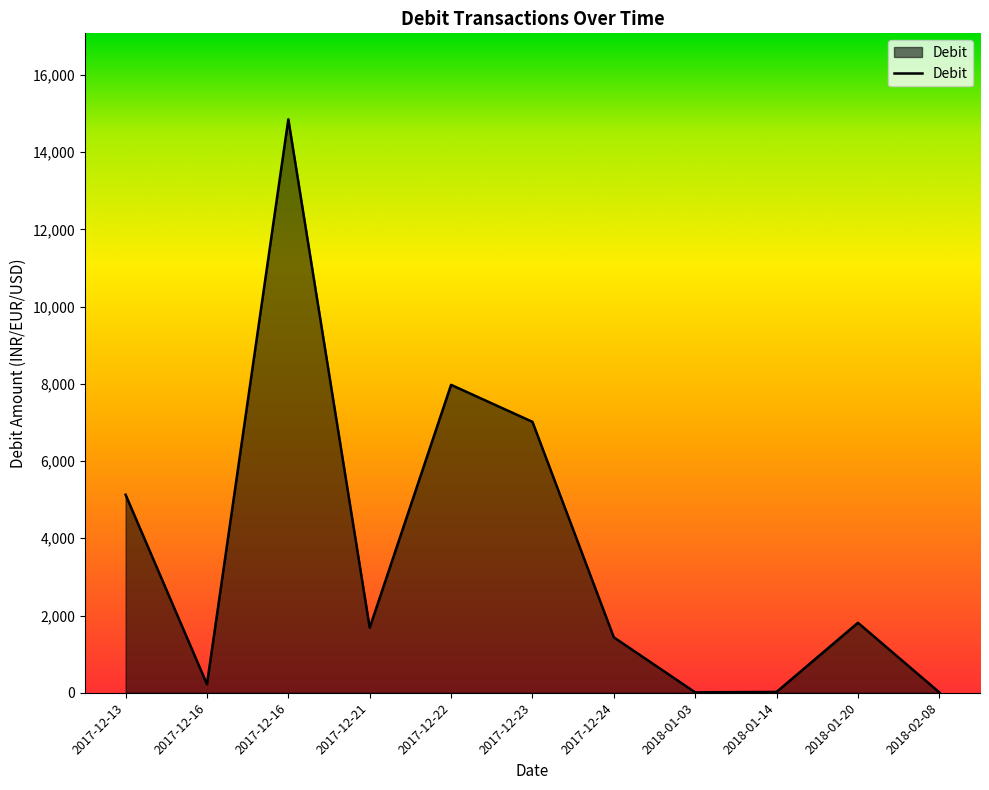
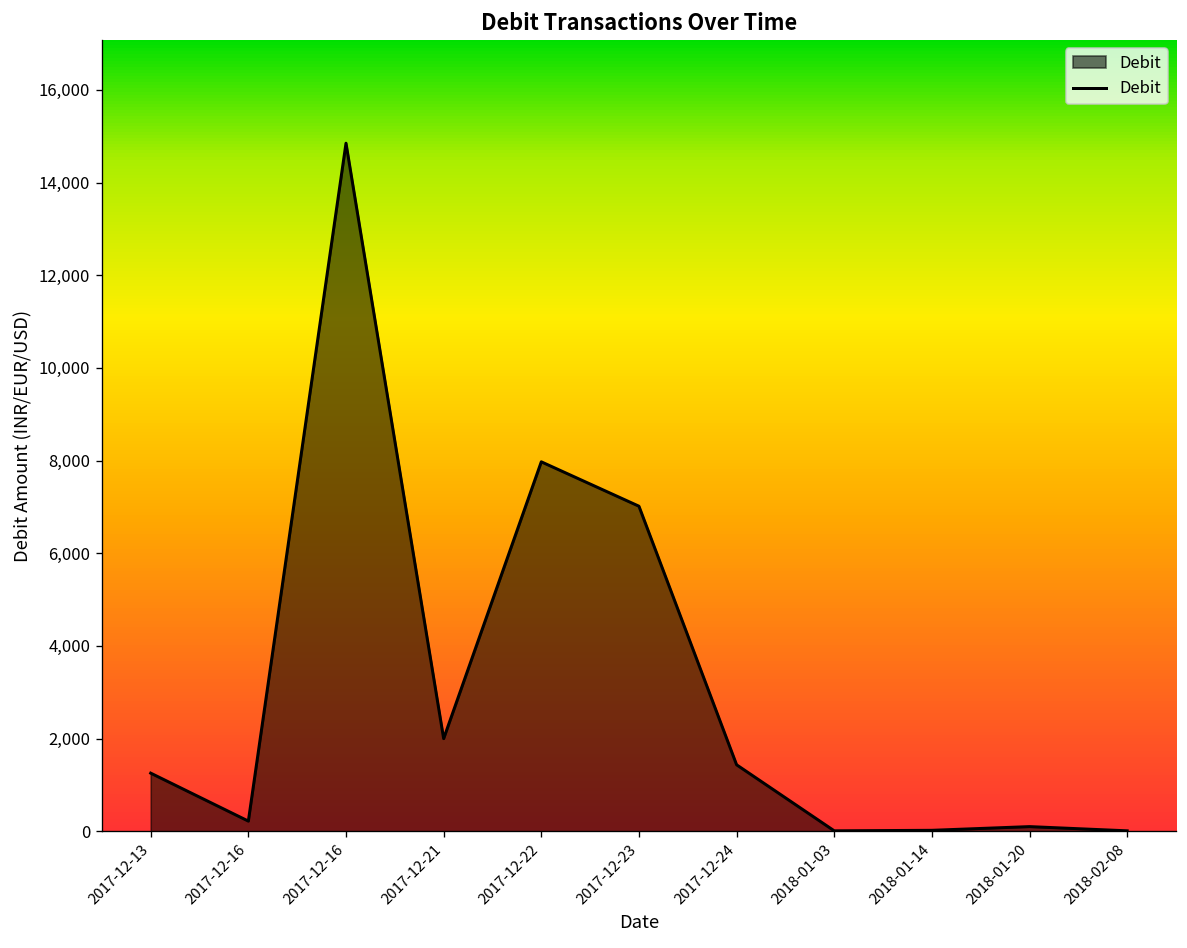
  {
-   "2017-12-13": "5,100",
-   "2017-12-21": "1,700",
+   "2017-12-13": "1,300",
+   "2017-12-21": "2,000",
    "2017-12-22": "8,000",
    "2017-12-23": "7,000",
    "2017-12-24": "1,400",
    "2018-01-03": "0",
    "2018-01-14": "0",
-   "2018-01-20": "1,800",
+   "2018-01-20": "100",
    "2018-02-08": "0"
  }
